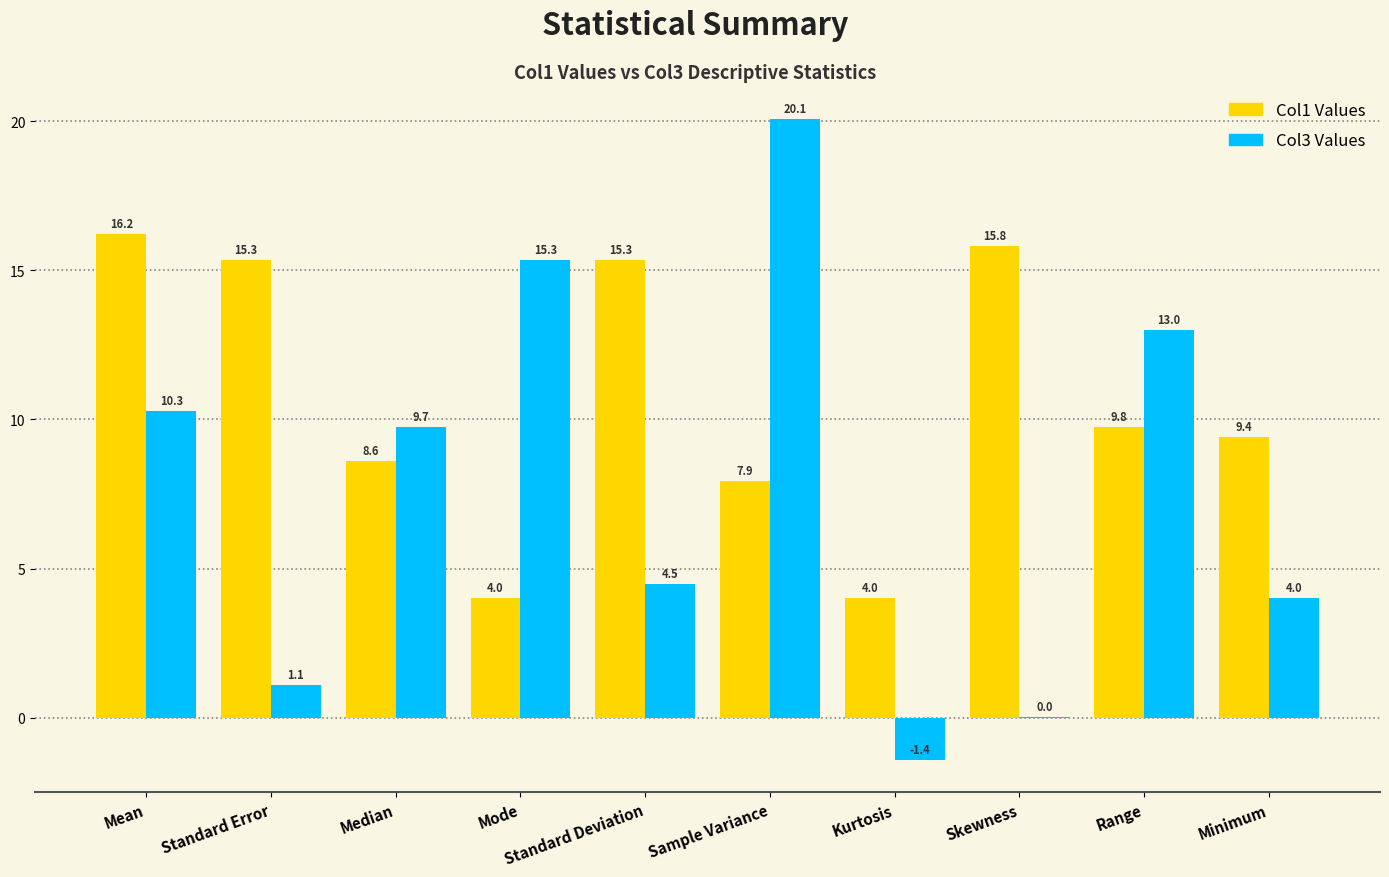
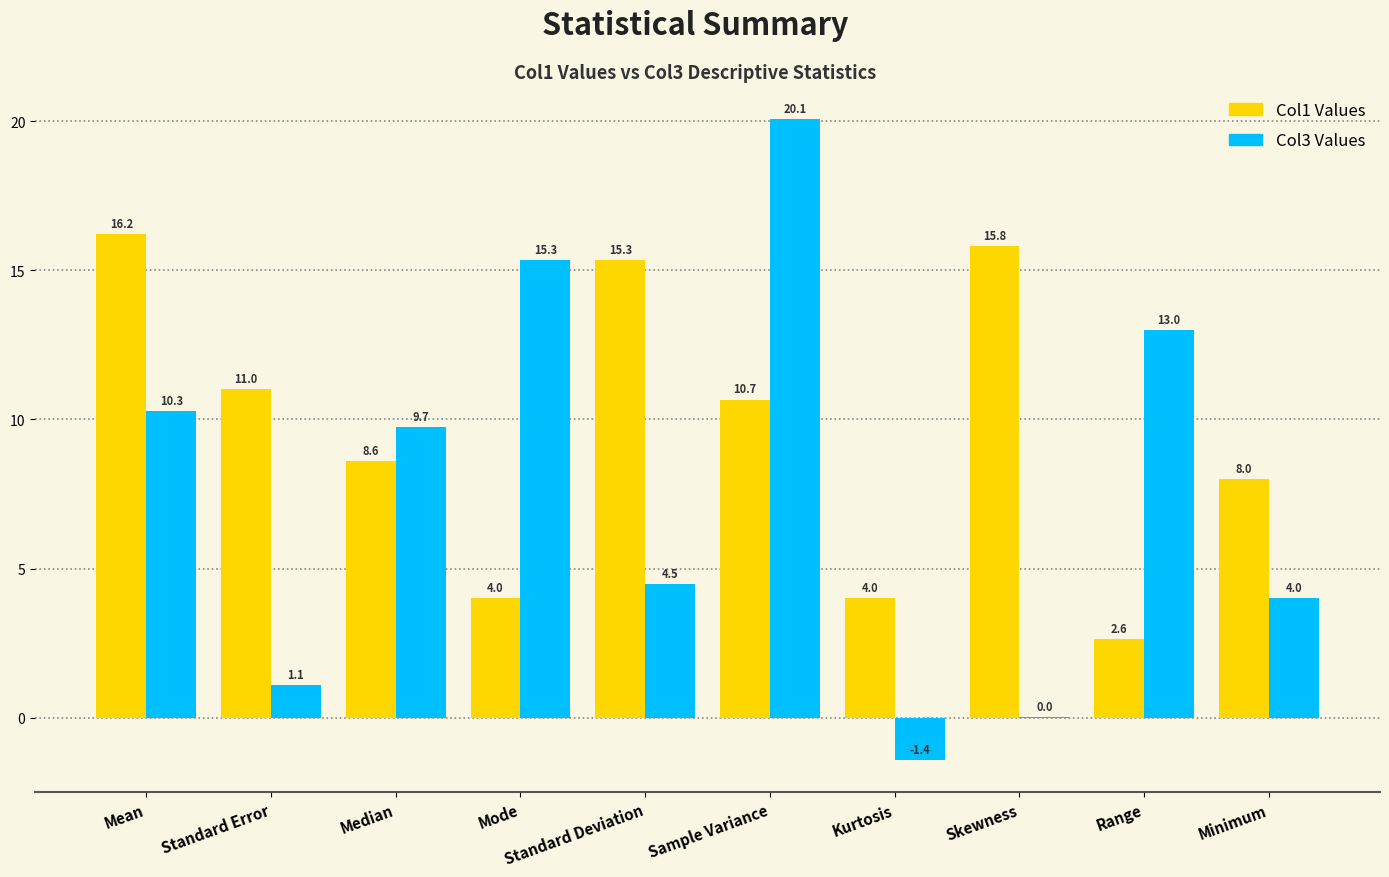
  {
    "Col1 Values": {
      "Mean": 16.2,
-     "Standard Error": 15.3,
+     "Standard Error": 11.0,
      "Median": 8.6,
      "Mode": 4.0,
      "Standard Deviation": 15.3,
-     "Sample Variance": 7.9,
+     "Sample Variance": 10.7,
      "Kurtosis": 4.0,
      "Skewness": 15.8,
-     "Range": 9.8,
-     "Minimum": 9.4
+     "Range": 2.6,
+     "Minimum": 8.0
    },
    "Col3 Values": {
      "Mean": 10.3,
      "Standard Error": 1.1,
      "Median": 9.7,
      "Mode": 15.3,
      "Standard Deviation": 4.5,
      "Sample Variance": 20.1,
      "Kurtosis": -1.4,
      "Skewness": 0.0,
      "Range": 13.0,
      "Minimum": 4.0
    }
  }
